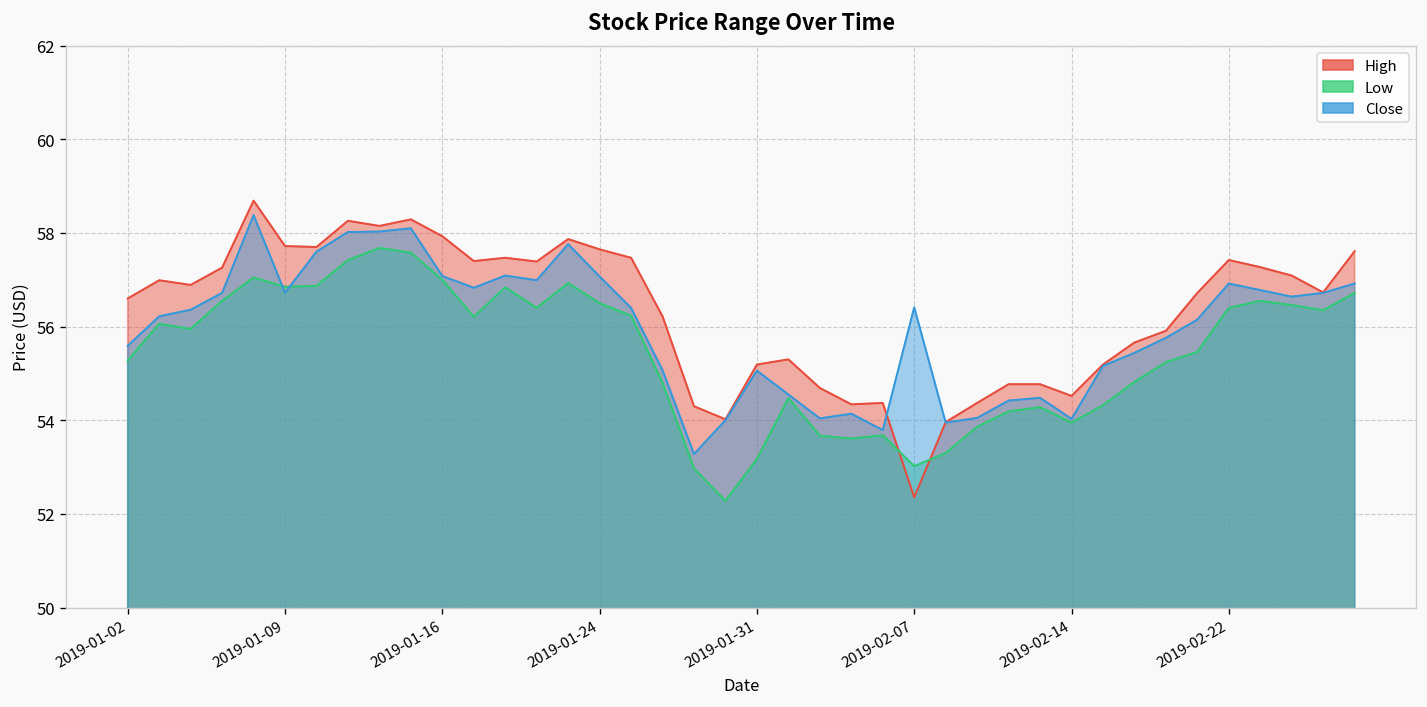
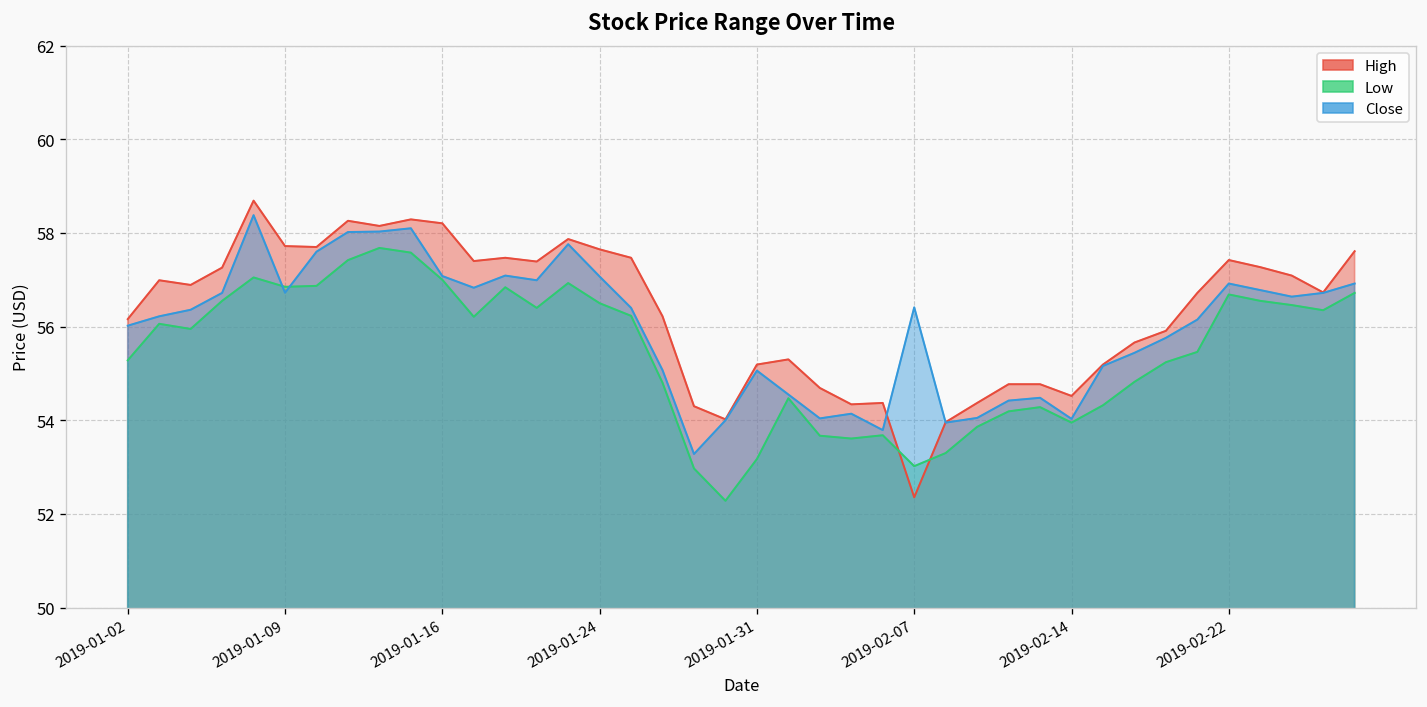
  {
    "High": {
-     "2019-01-02": 56.6,
+     "2019-01-02": 56.2,
      "2019-01-09": 57.7,
-     "2019-01-16": 57.9,
+     "2019-01-16": 58.2,
      "2019-01-24": 57.7,
      "2019-01-31": 55.2,
      "2019-02-07": 52.4,
      "2019-02-14": 54.5,
      "2019-02-22": 57.4
    },
    "Low": {
      "2019-01-02": 55.3,
      "2019-01-09": 56.8,
      "2019-01-16": 57.0,
      "2019-01-24": 56.5,
      "2019-01-31": 53.2,
      "2019-02-07": 53.0,
      "2019-02-14": 54.0,
-     "2019-02-22": 56.4
+     "2019-02-22": 56.7
    },
    "Close": {
-     "2019-01-02": 55.6,
+     "2019-01-02": 56.0,
      "2019-01-09": 56.7,
      "2019-01-16": 57.1,
      "2019-01-24": 57.1,
      "2019-01-31": 55.1,
      "2019-02-07": 56.4,
      "2019-02-14": 54.0,
      "2019-02-22": 56.9
    }
  }
